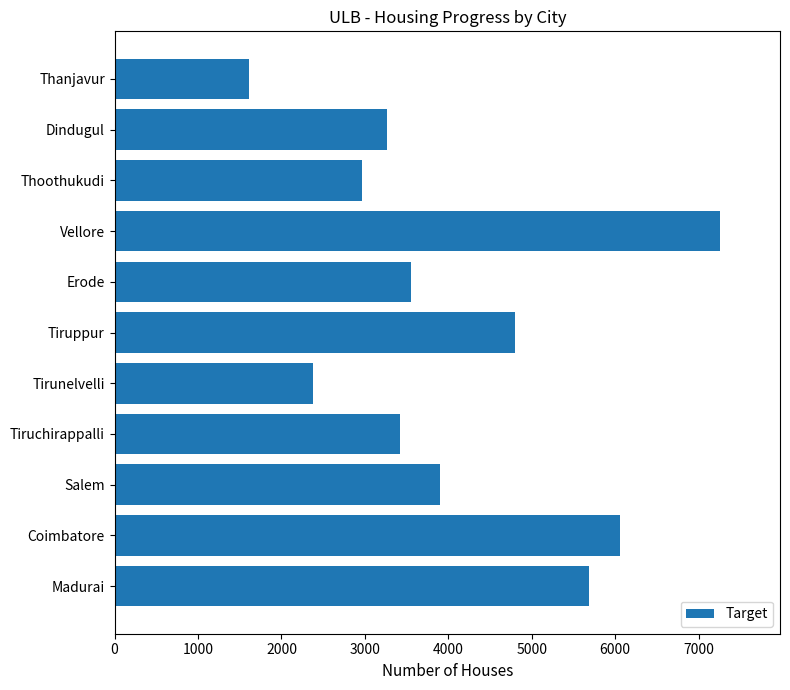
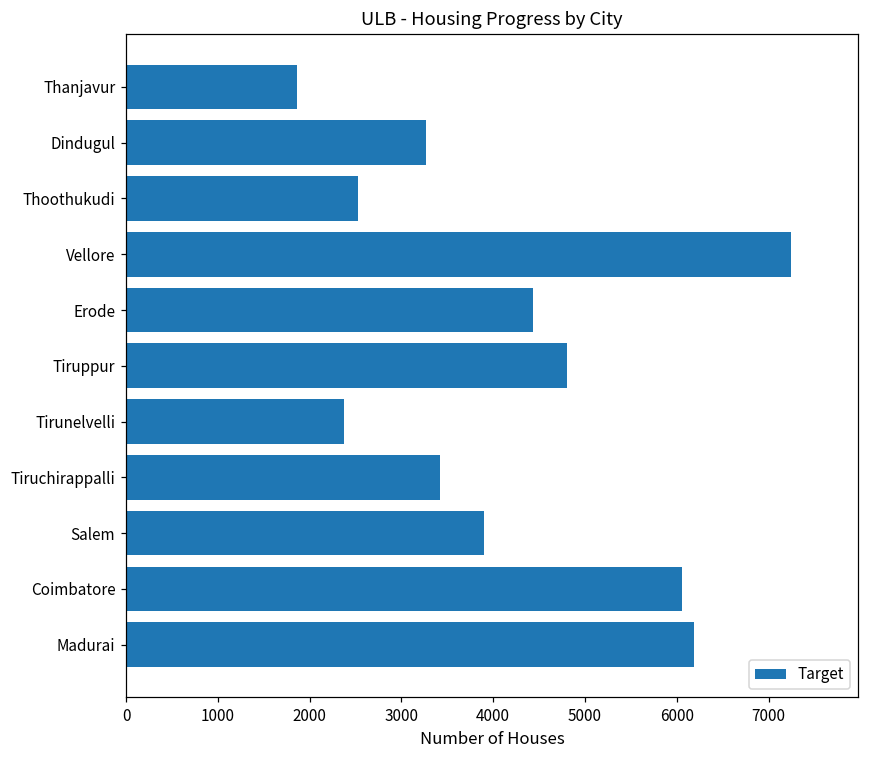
  {
-   "Thanjavur": 1600,
+   "Thanjavur": 1900,
    "Dindugul": 3300,
-   "Thoothukudi": 3000,
+   "Thoothukudi": 2500,
    "Vellore": 7300,
-   "Erode": 3600,
+   "Erode": 4400,
    "Tiruppur": 4800,
    "Tirunelvelli": 2400,
    "Tiruchirappalli": 3400,
    "Salem": 3900,
    "Coimbatore": 6100,
-   "Madurai": 5700
+   "Madurai": 6200
  }
